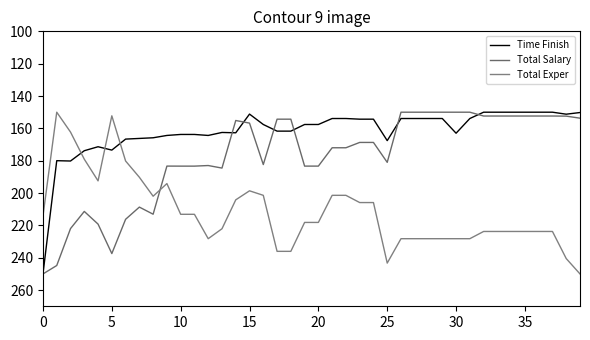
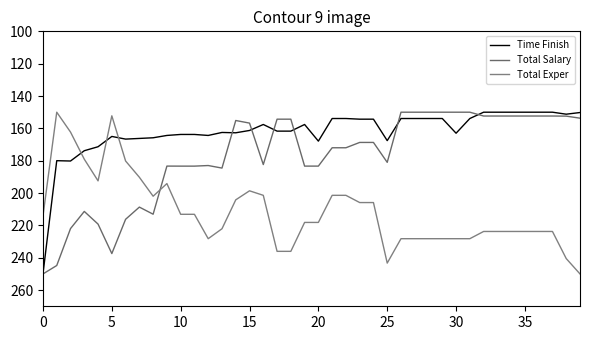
  {
    "Time Finish": {
-     "5": 173,
+     "5": 165,
      "10": 164,
-     "15": 151,
-     "20": 158,
+     "15": 161,
+     "20": 168,
      "25": 168,
      "30": 163,
      "35": 150
    }
  }
